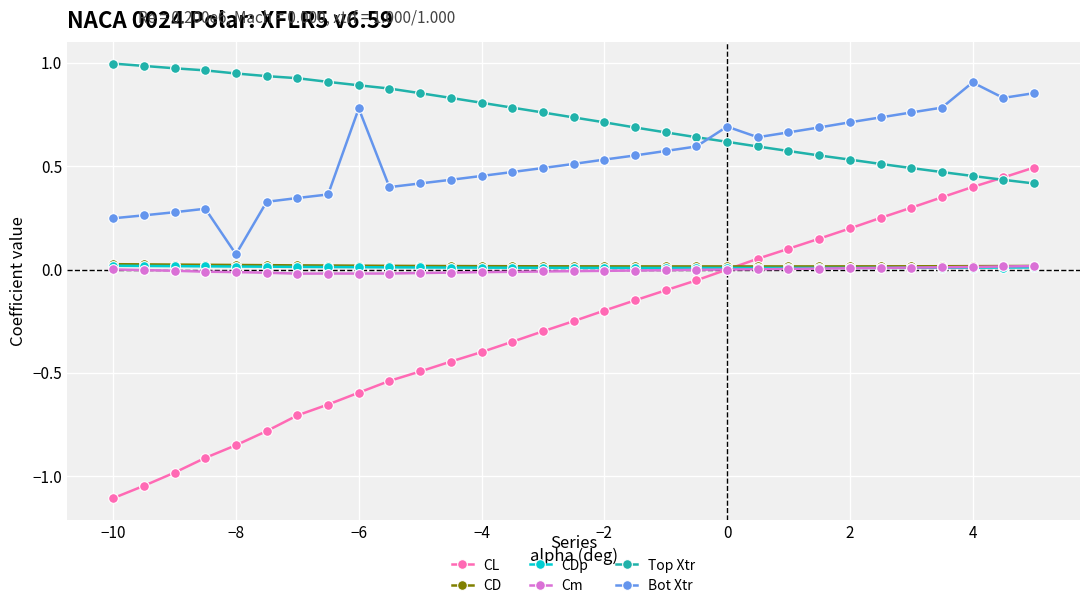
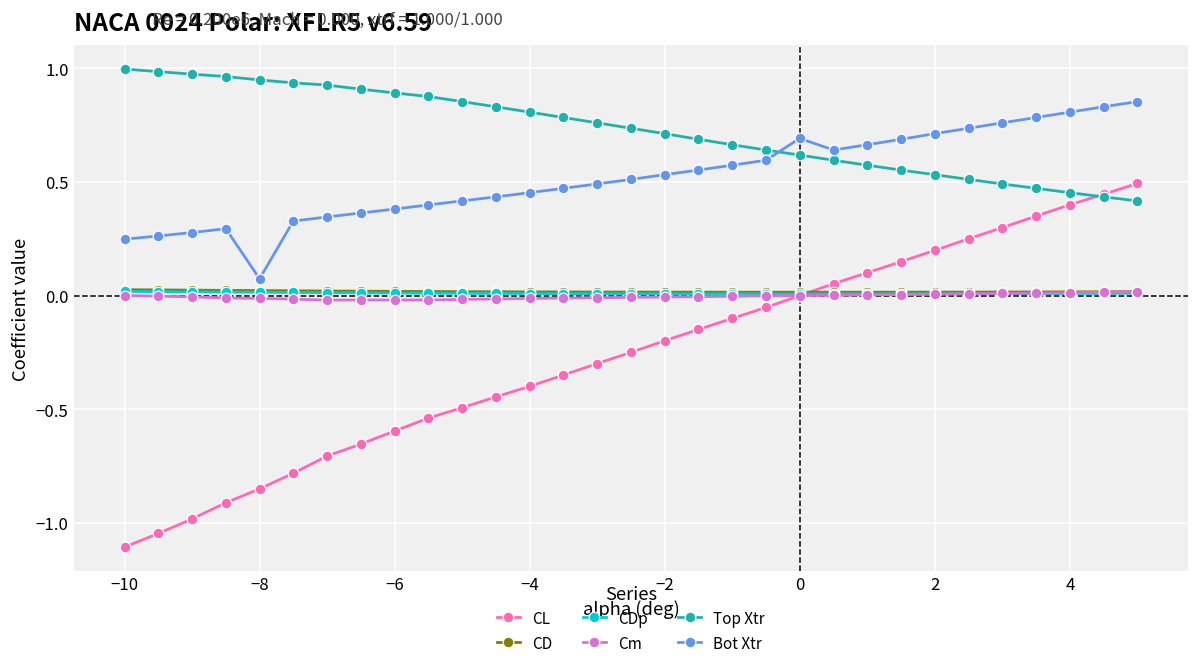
  {
    "Bot Xtr": {
      "−10": 0.25,
      "−8": 0.07,
-     "−6": 0.78,
+     "−6": 0.38,
      "−4": 0.45,
      "−2": 0.53,
      "0": 0.69,
      "2": 0.71,
-     "4": 0.91
+     "4": 0.81
    }
  }
